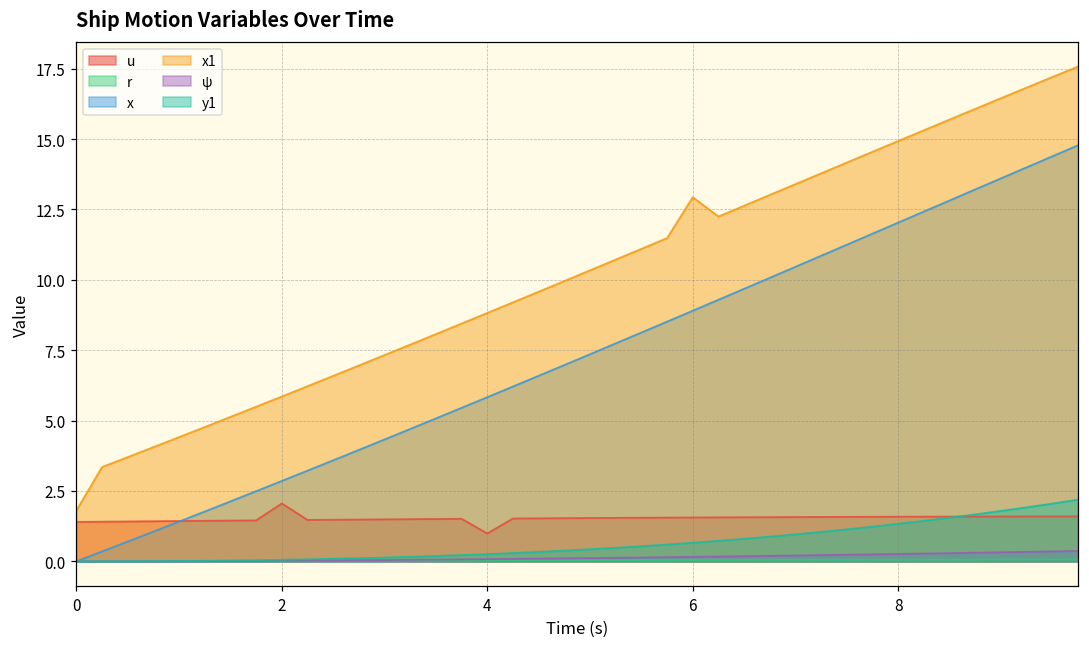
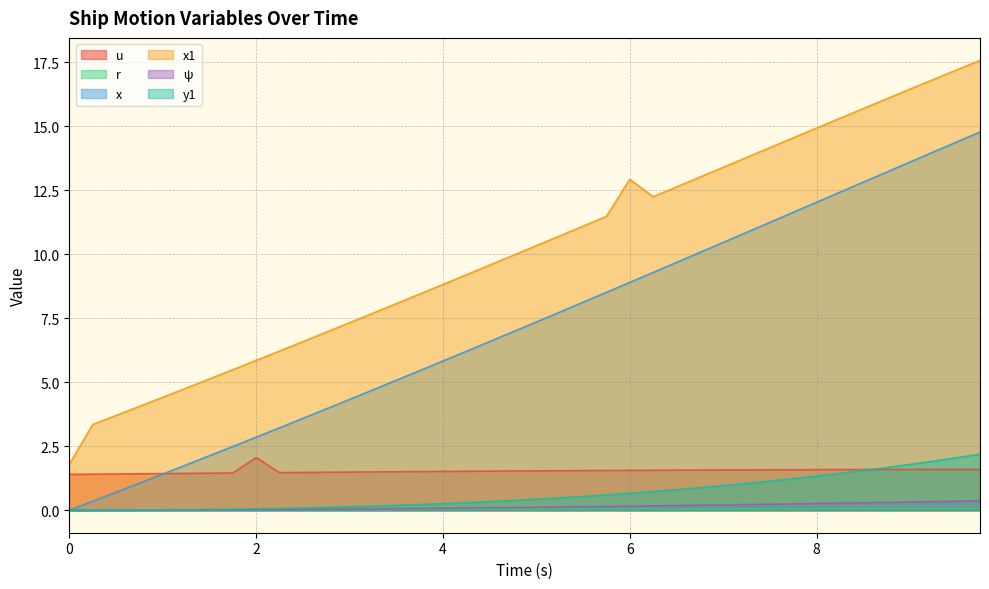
  {
    "u": {
      "0": 1.4,
      "2": 2.1,
-     "4": 1.0,
+     "4": 1.5,
      "6": 1.6,
      "8": 1.6
    },
    "x1": {
      "0": 1.8,
      "2": 5.9,
      "4": 8.8,
      "6": 12.9,
      "8": 14.9
    },
    "ψ": {
      "6": 0.2,
      "8": 0.3
    }
  }
